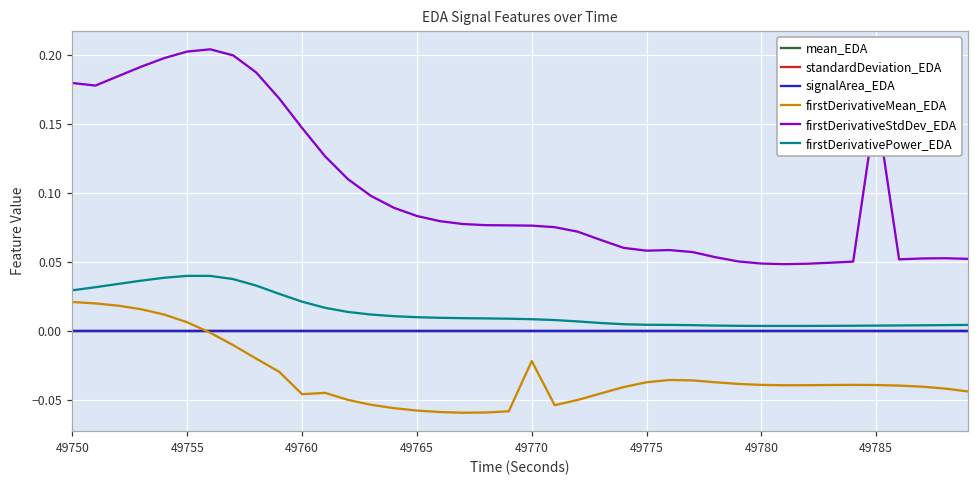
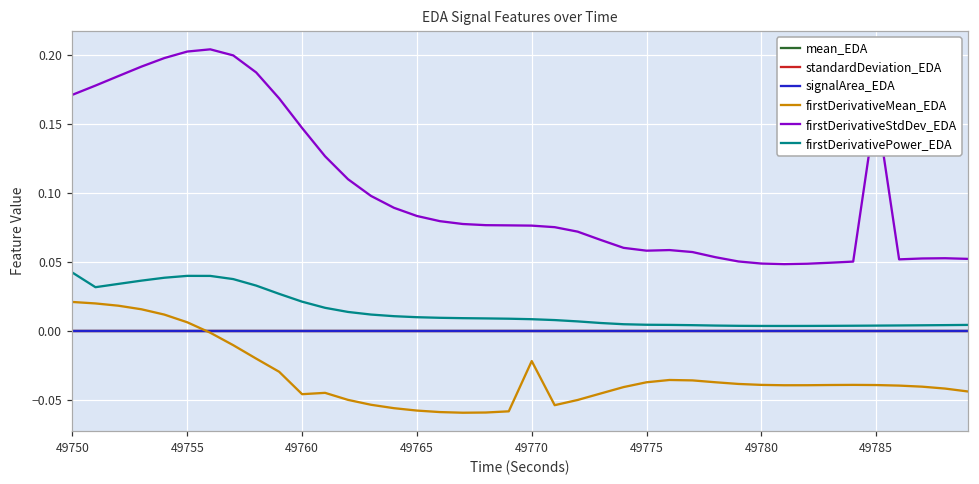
  {
    "signalArea_EDA": {
      "49750": 0.000,
      "49755": 0.000,
      "49760": 0.000,
      "49765": 0.000,
      "49770": 0.000,
      "49775": 0.000,
      "49780": 0.000,
      "49785": 0.000
    },
    "firstDerivativeMean_EDA": {
      "49750": 0.021,
      "49755": 0.007,
      "49760": -0.045,
      "49765": -0.057,
      "49770": -0.021,
      "49775": -0.037,
      "49780": -0.039,
      "49785": -0.039
    },
    "firstDerivativeStdDev_EDA": {
-     "49750": 0.180,
+     "49750": 0.171,
      "49755": 0.202,
      "49760": 0.147,
      "49765": 0.083,
      "49770": 0.077,
      "49775": 0.058,
      "49780": 0.049
    },
    "firstDerivativePower_EDA": {
-     "49750": 0.030,
+     "49750": 0.042,
      "49755": 0.040,
      "49760": 0.021,
      "49765": 0.010,
      "49770": 0.009,
      "49775": 0.005,
      "49780": 0.004,
      "49785": 0.004
    }
  }
